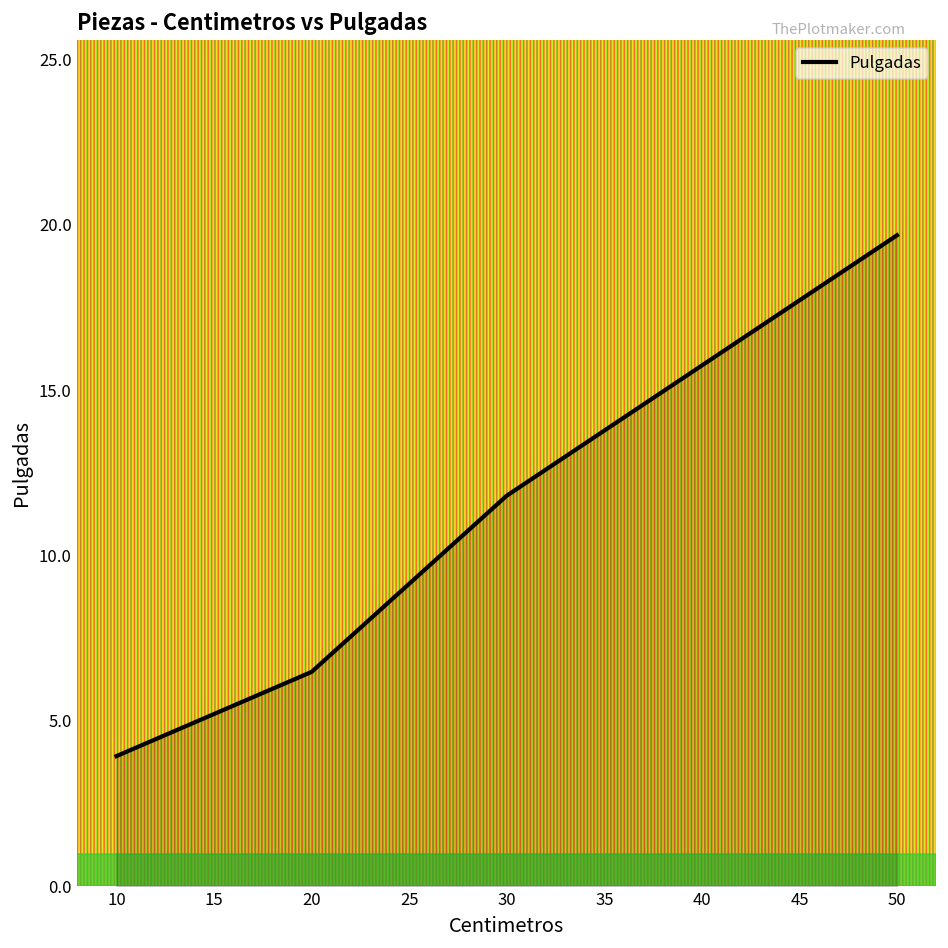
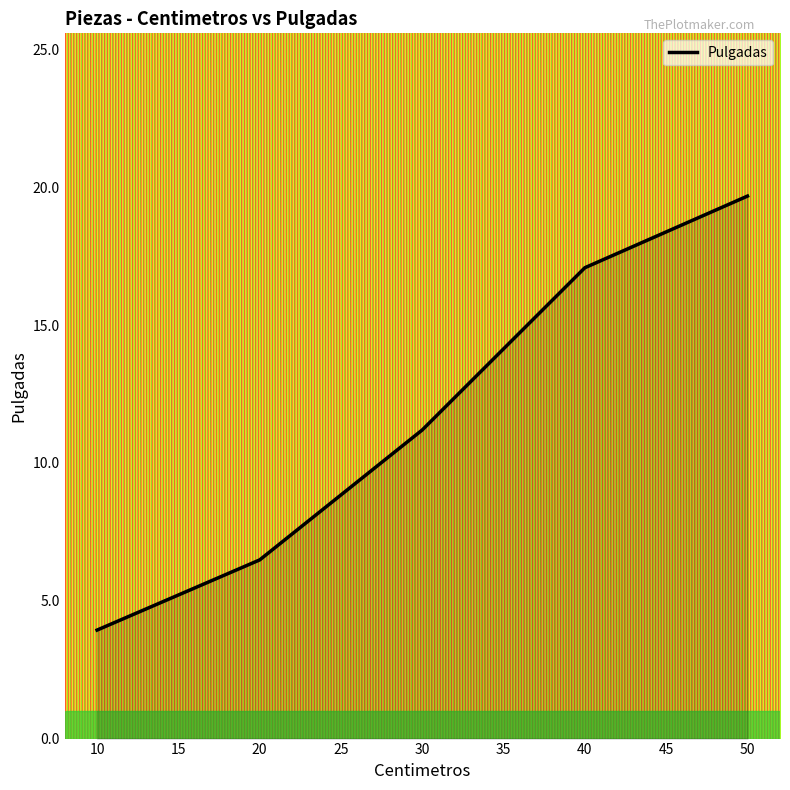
  {
    "10": 3.9,
    "20": 6.5,
-   "30": 11.8,
-   "40": 15.7,
+   "30": 11.2,
+   "40": 17.1,
    "50": 19.7
  }
